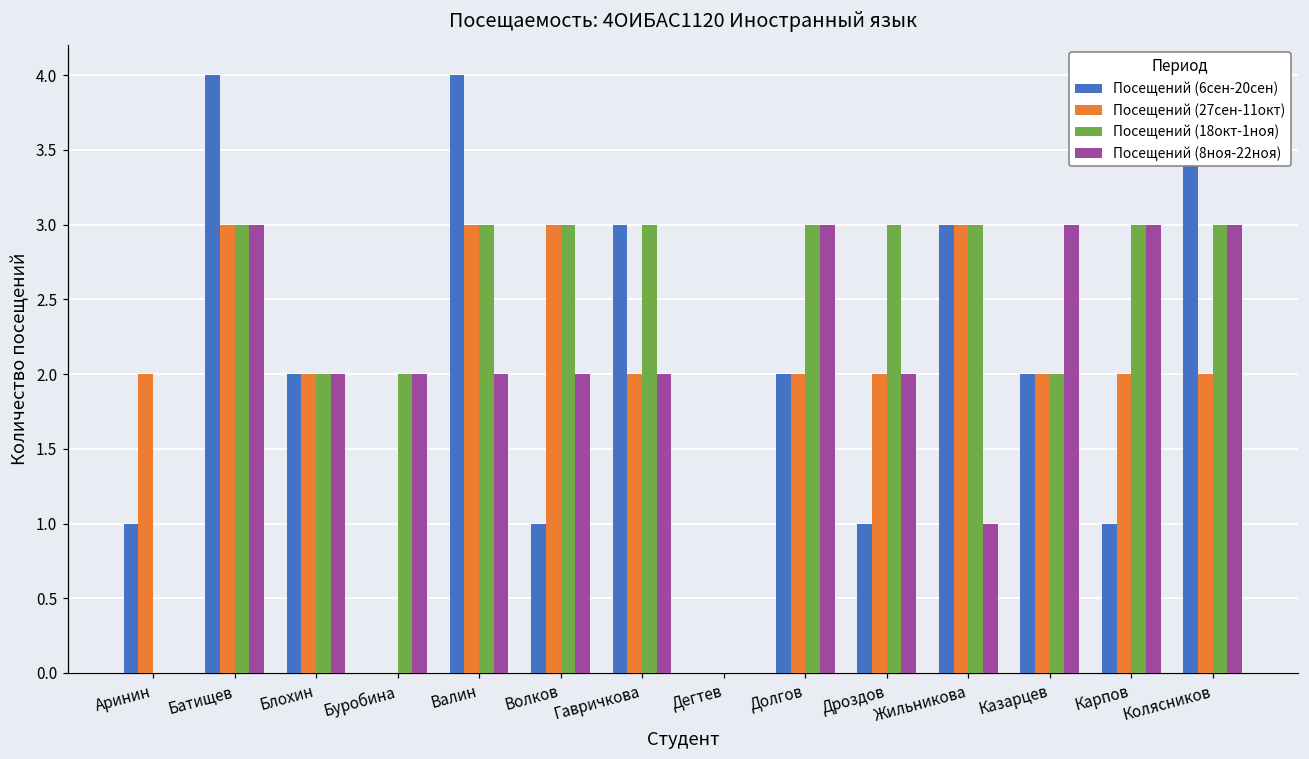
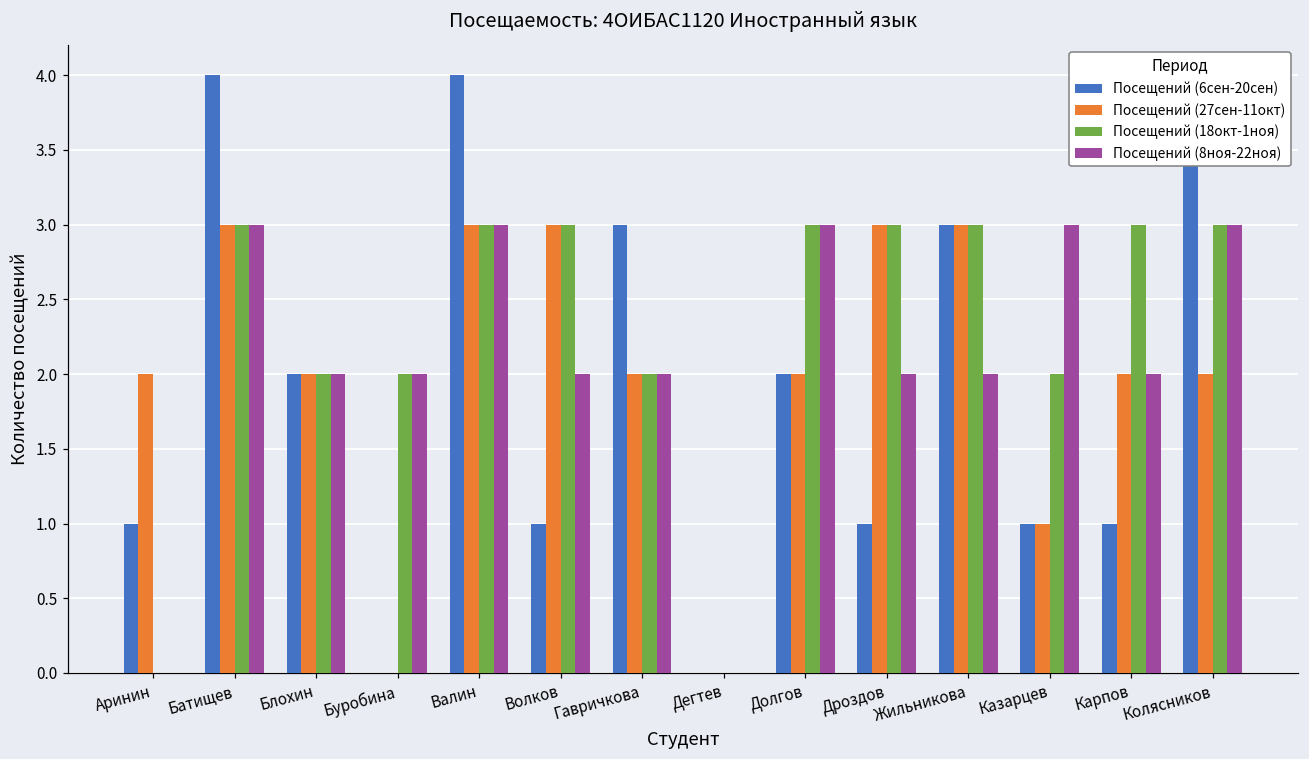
  {
    "Посещений (6сен-20сен)": {
      "Аринин": 1,
      "Батищев": 4,
      "Блохин": 2,
      "Буробина": 0,
      "Валин": 4,
      "Волков": 1,
      "Гавричкова": 3,
      "Дегтев": 0,
      "Долгов": 2,
      "Дроздов": 1,
      "Жильникова": 3,
-     "Казарцев": 2,
+     "Казарцев": 1,
      "Карпов": 1
    },
    "Посещений (27сен-11окт)": {
      "Аринин": 2,
      "Батищев": 3,
      "Блохин": 2,
      "Буробина": 0,
      "Валин": 3,
      "Волков": 3,
      "Гавричкова": 2,
      "Дегтев": 0,
      "Долгов": 2,
-     "Дроздов": 2,
+     "Дроздов": 3,
      "Жильникова": 3,
-     "Казарцев": 2,
+     "Казарцев": 1,
      "Карпов": 2,
      "Колясников": 2
    },
    "Посещений (18окт-1ноя)": {
      "Аринин": 0,
      "Батищев": 3,
      "Блохин": 2,
      "Буробина": 2,
      "Валин": 3,
      "Волков": 3,
-     "Гавричкова": 3,
+     "Гавричкова": 2,
      "Дегтев": 0,
      "Долгов": 3,
      "Дроздов": 3,
      "Жильникова": 3,
      "Казарцев": 2,
      "Карпов": 3,
      "Колясников": 3
    },
    "Посещений (8ноя-22ноя)": {
      "Аринин": 0,
      "Батищев": 3,
      "Блохин": 2,
      "Буробина": 2,
-     "Валин": 2,
+     "Валин": 3,
      "Волков": 2,
      "Гавричкова": 2,
      "Дегтев": 0,
      "Долгов": 3,
      "Дроздов": 2,
-     "Жильникова": 1,
+     "Жильникова": 2,
      "Казарцев": 3,
-     "Карпов": 3,
+     "Карпов": 2,
      "Колясников": 3
    }
  }
